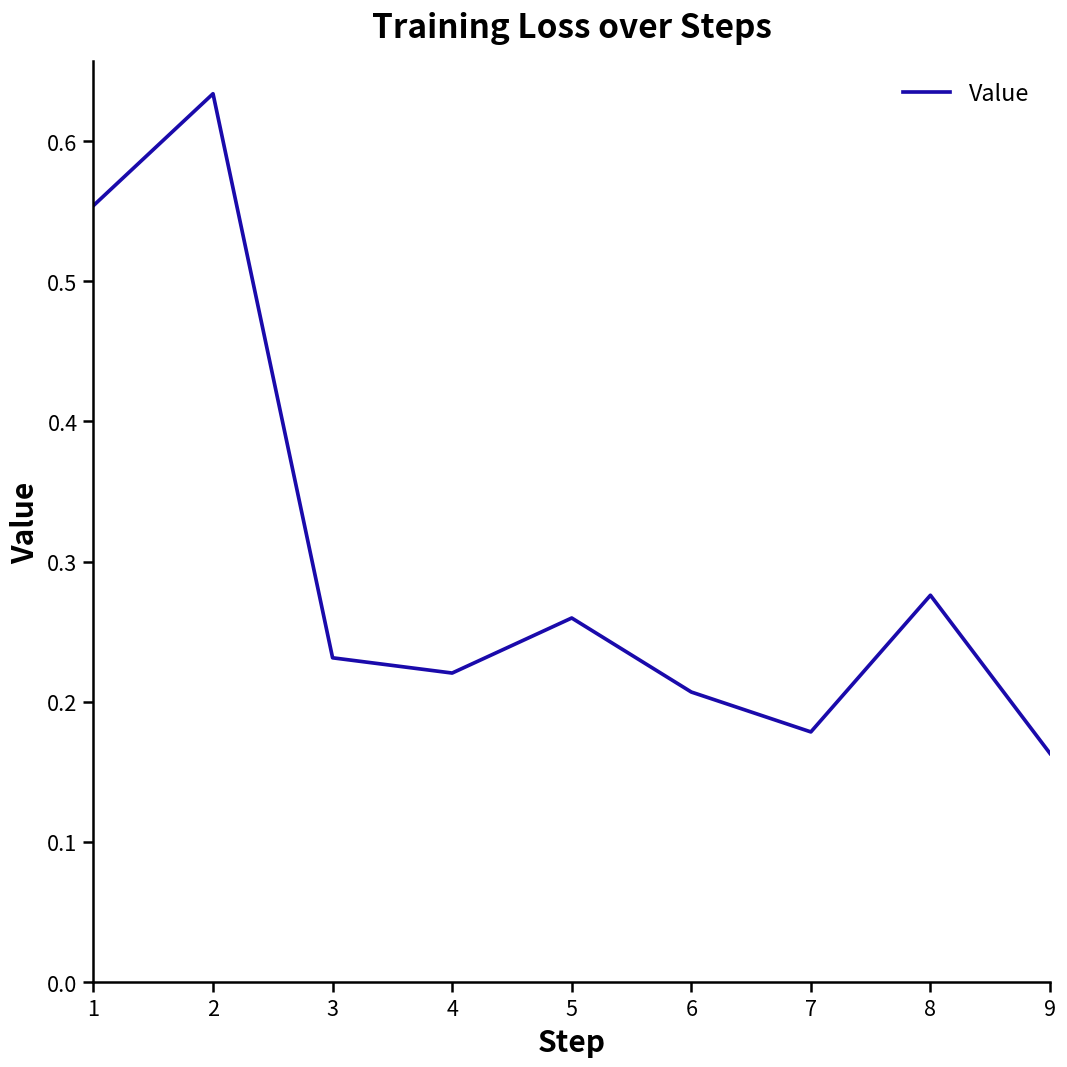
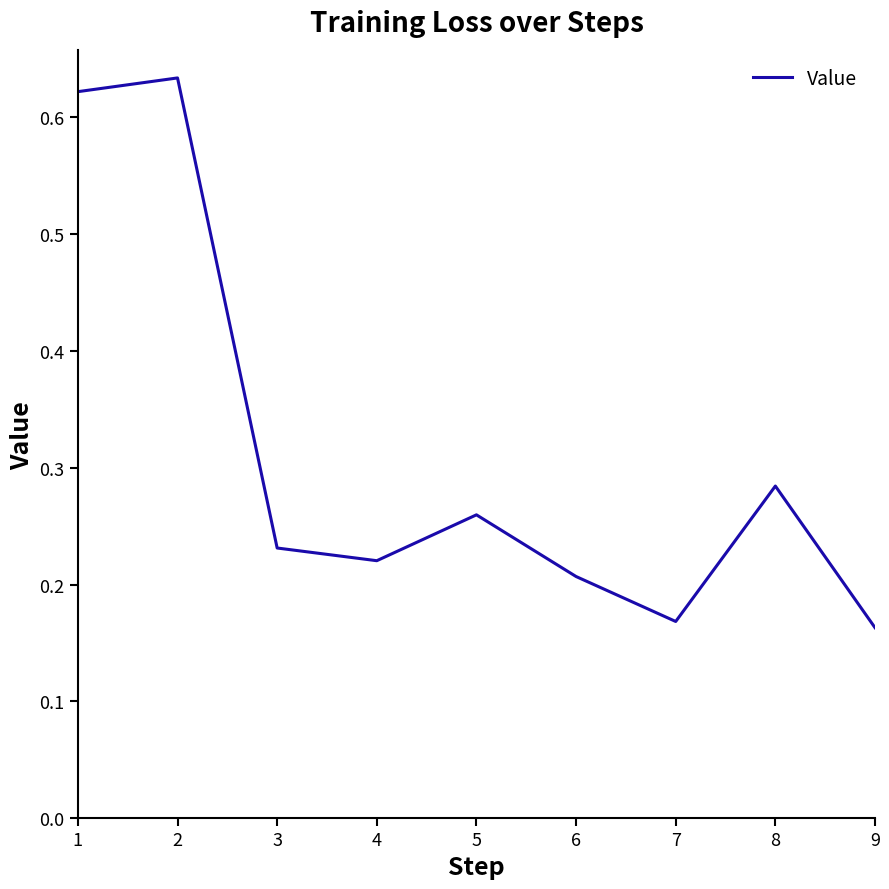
  {
-   "1": 0.554,
+   "1": 0.622,
    "2": 0.634,
    "3": 0.231,
    "4": 0.220,
    "5": 0.260,
    "6": 0.207,
-   "7": 0.178,
-   "8": 0.276,
+   "7": 0.168,
+   "8": 0.284,
    "9": 0.163
  }
